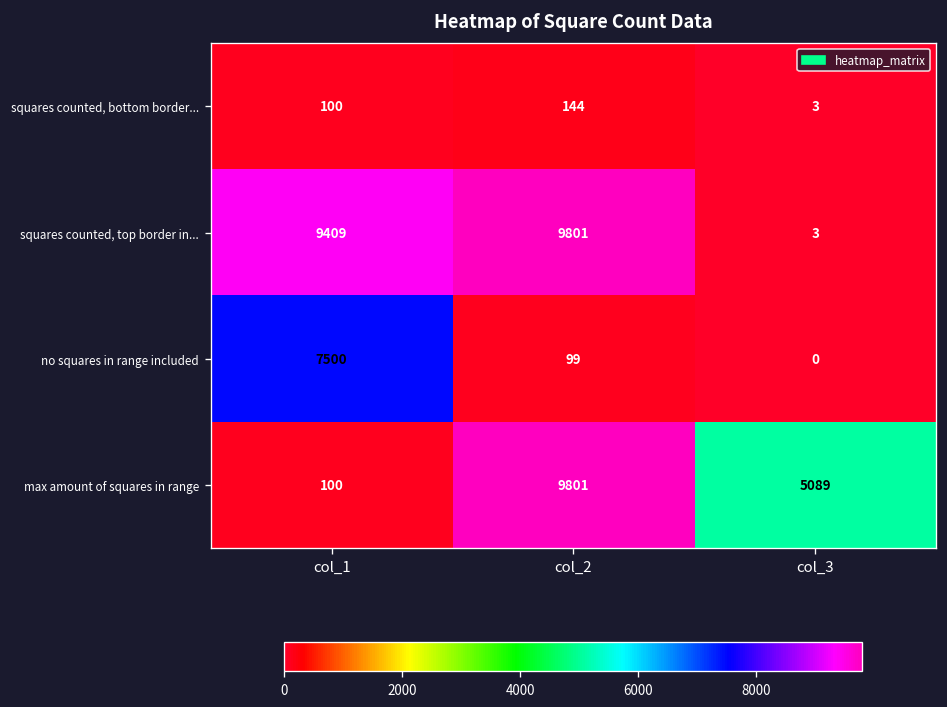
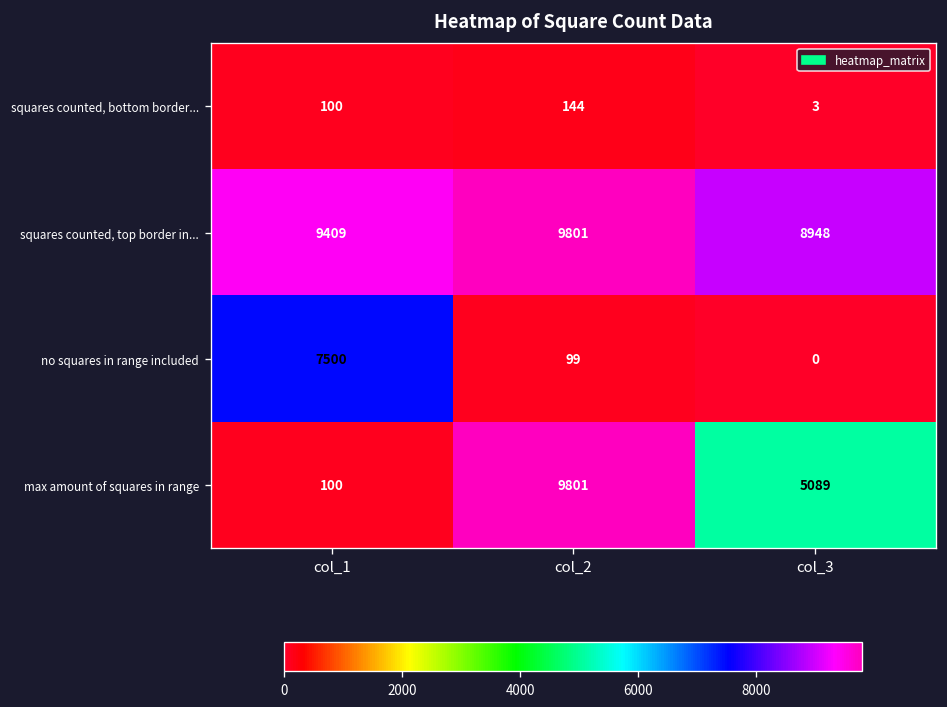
  {
    "squares counted, bottom border...": {
      "col_1": 100,
      "col_2": 144,
      "col_3": 3
    },
    "squares counted, top border in...": {
      "col_1": 9409,
      "col_2": 9801,
-     "col_3": 3
+     "col_3": 8948
    },
    "no squares in range included": {
      "col_1": 7500,
      "col_2": 99,
      "col_3": 0
    },
    "max amount of squares in range": {
      "col_1": 100,
      "col_2": 9801,
      "col_3": 5089
    }
  }
